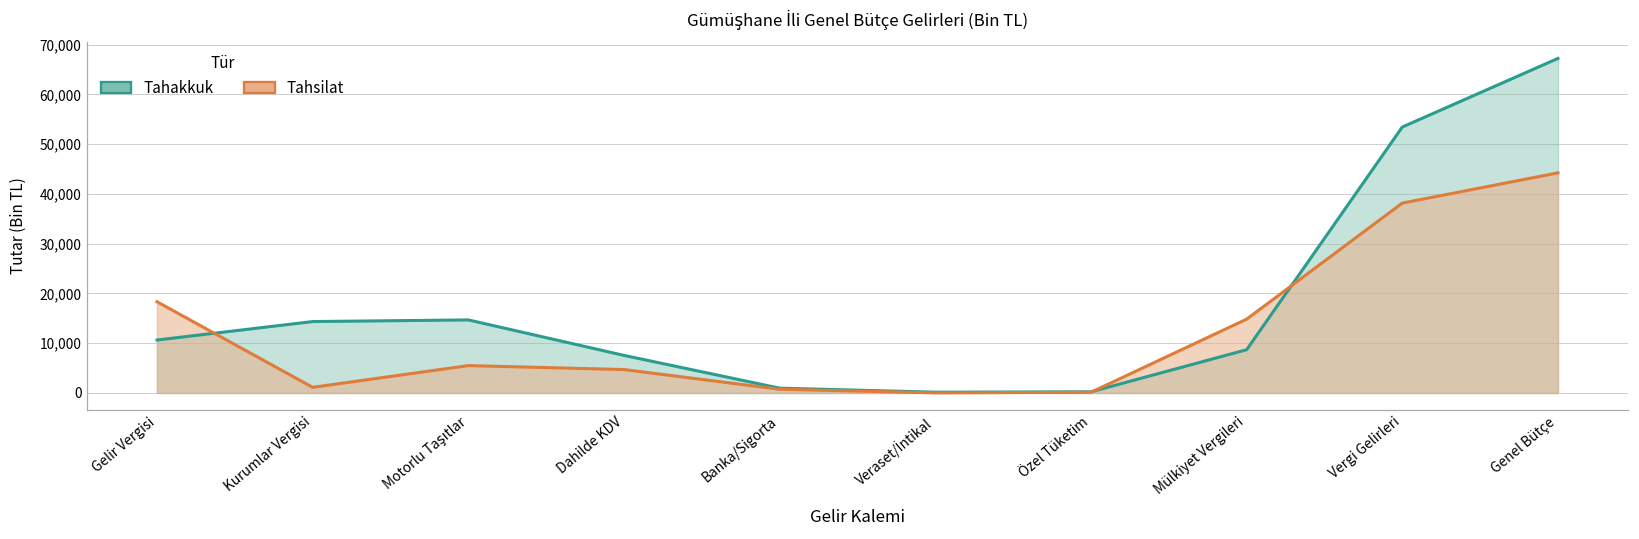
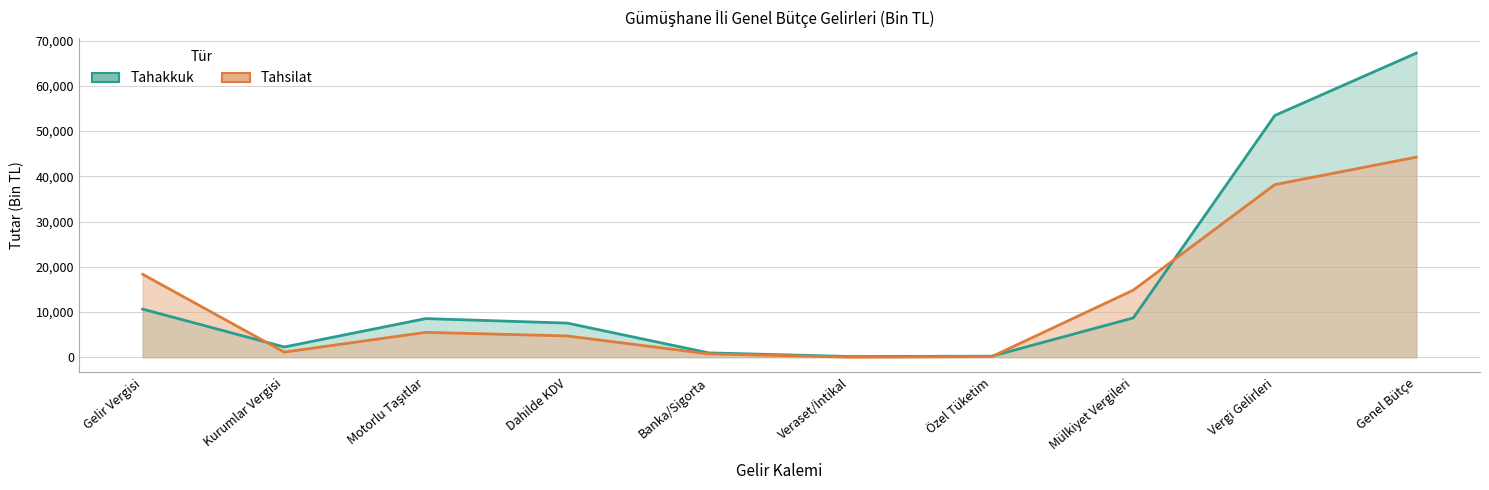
  {
    "Tahakkuk": {
      "Gelir Vergisi": "11,000",
-     "Kurumlar Vergisi": "14,000",
-     "Motorlu Taşıtlar": "15,000",
+     "Kurumlar Vergisi": "2,000",
+     "Motorlu Taşıtlar": "9,000",
      "Dahilde KDV": "8,000",
      "Mülkiyet Vergileri": "9,000",
      "Vergi Gelirleri": "53,000",
      "Genel Bütçe": "67,000"
    },
    "Tahsilat": {
      "Gelir Vergisi": "18,000",
      "Kurumlar Vergisi": "1,000",
      "Motorlu Taşıtlar": "5,000",
      "Dahilde KDV": "5,000",
      "Mülkiyet Vergileri": "15,000",
      "Vergi Gelirleri": "38,000",
      "Genel Bütçe": "44,000"
    }
  }
